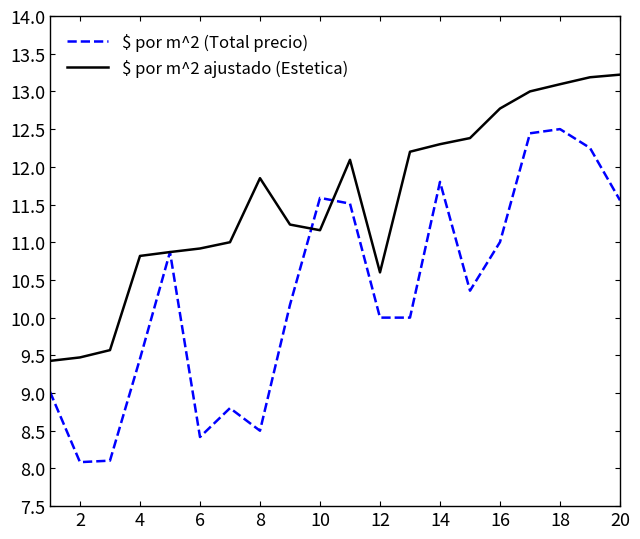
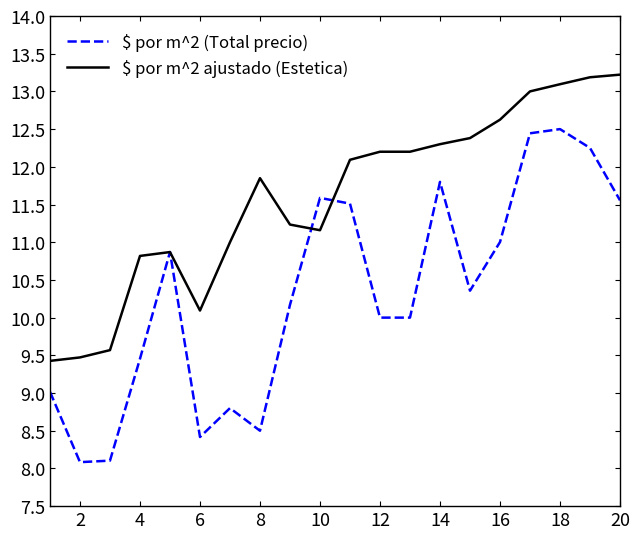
  {
    "$ por m^2 (Total precio)": {
      "2": 8.1,
      "4": 9.5,
      "6": 8.4,
      "8": 8.5,
      "10": 11.6,
      "12": 10.0,
      "14": 11.8,
      "16": 11.0,
      "18": 12.5,
      "20": 11.6
    },
    "$ por m^2 ajustado (Estetica)": {
      "2": 9.5,
      "4": 10.8,
-     "6": 10.9,
+     "6": 10.1,
      "8": 11.8,
      "10": 11.2,
-     "12": 10.6,
+     "12": 12.2,
      "14": 12.3,
-     "16": 12.8,
+     "16": 12.6,
      "18": 13.1,
      "20": 13.2
    }
  }
